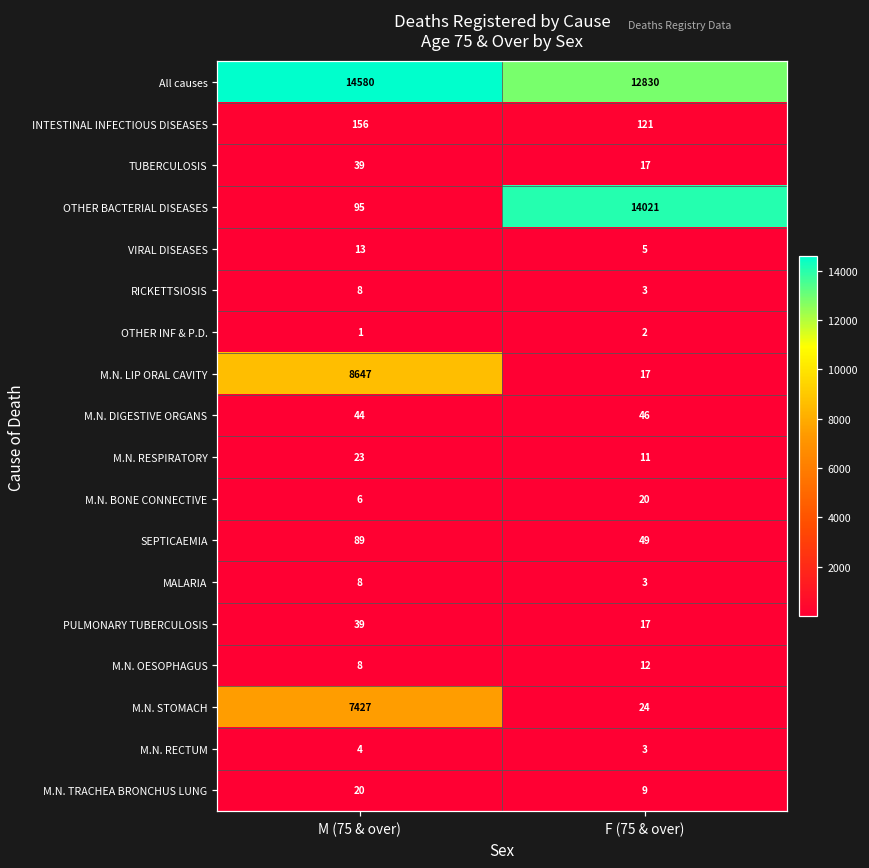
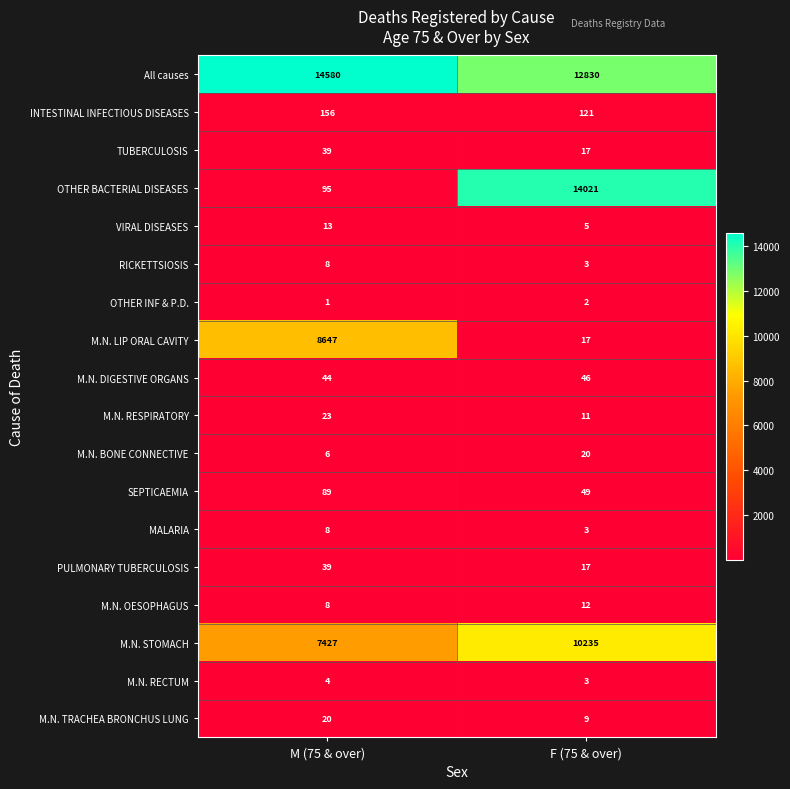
  {
    "All causes": {
      "M (75 & over)": 14580,
      "F (75 & over)": 12830
    },
    "INTESTINAL INFECTIOUS DISEASES": {
      "M (75 & over)": 156,
      "F (75 & over)": 121
    },
    "TUBERCULOSIS": {
      "M (75 & over)": 39,
      "F (75 & over)": 17
    },
    "OTHER BACTERIAL DISEASES": {
      "M (75 & over)": 95,
      "F (75 & over)": 14021
    },
    "VIRAL DISEASES": {
      "M (75 & over)": 13,
      "F (75 & over)": 5
    },
    "RICKETTSIOSIS": {
      "M (75 & over)": 8,
      "F (75 & over)": 3
    },
    "OTHER INF & P.D.": {
      "M (75 & over)": 1,
      "F (75 & over)": 2
    },
    "M.N. LIP ORAL CAVITY": {
      "M (75 & over)": 8647,
      "F (75 & over)": 17
    },
    "M.N. DIGESTIVE ORGANS": {
      "M (75 & over)": 44,
      "F (75 & over)": 46
    },
    "M.N. RESPIRATORY": {
      "M (75 & over)": 23,
      "F (75 & over)": 11
    },
    "M.N. BONE CONNECTIVE": {
      "M (75 & over)": 6,
      "F (75 & over)": 20
    },
    "SEPTICAEMIA": {
      "M (75 & over)": 89,
      "F (75 & over)": 49
    },
    "MALARIA": {
      "M (75 & over)": 8,
      "F (75 & over)": 3
    },
    "PULMONARY TUBERCULOSIS": {
      "M (75 & over)": 39,
      "F (75 & over)": 17
    },
    "M.N. OESOPHAGUS": {
      "M (75 & over)": 8,
      "F (75 & over)": 12
    },
    "M.N. STOMACH": {
      "M (75 & over)": 7427,
-     "F (75 & over)": 24
+     "F (75 & over)": 10235
    },
    "M.N. RECTUM": {
      "M (75 & over)": 4,
      "F (75 & over)": 3
    },
    "M.N. TRACHEA BRONCHUS LUNG": {
      "M (75 & over)": 20,
      "F (75 & over)": 9
    }
  }
